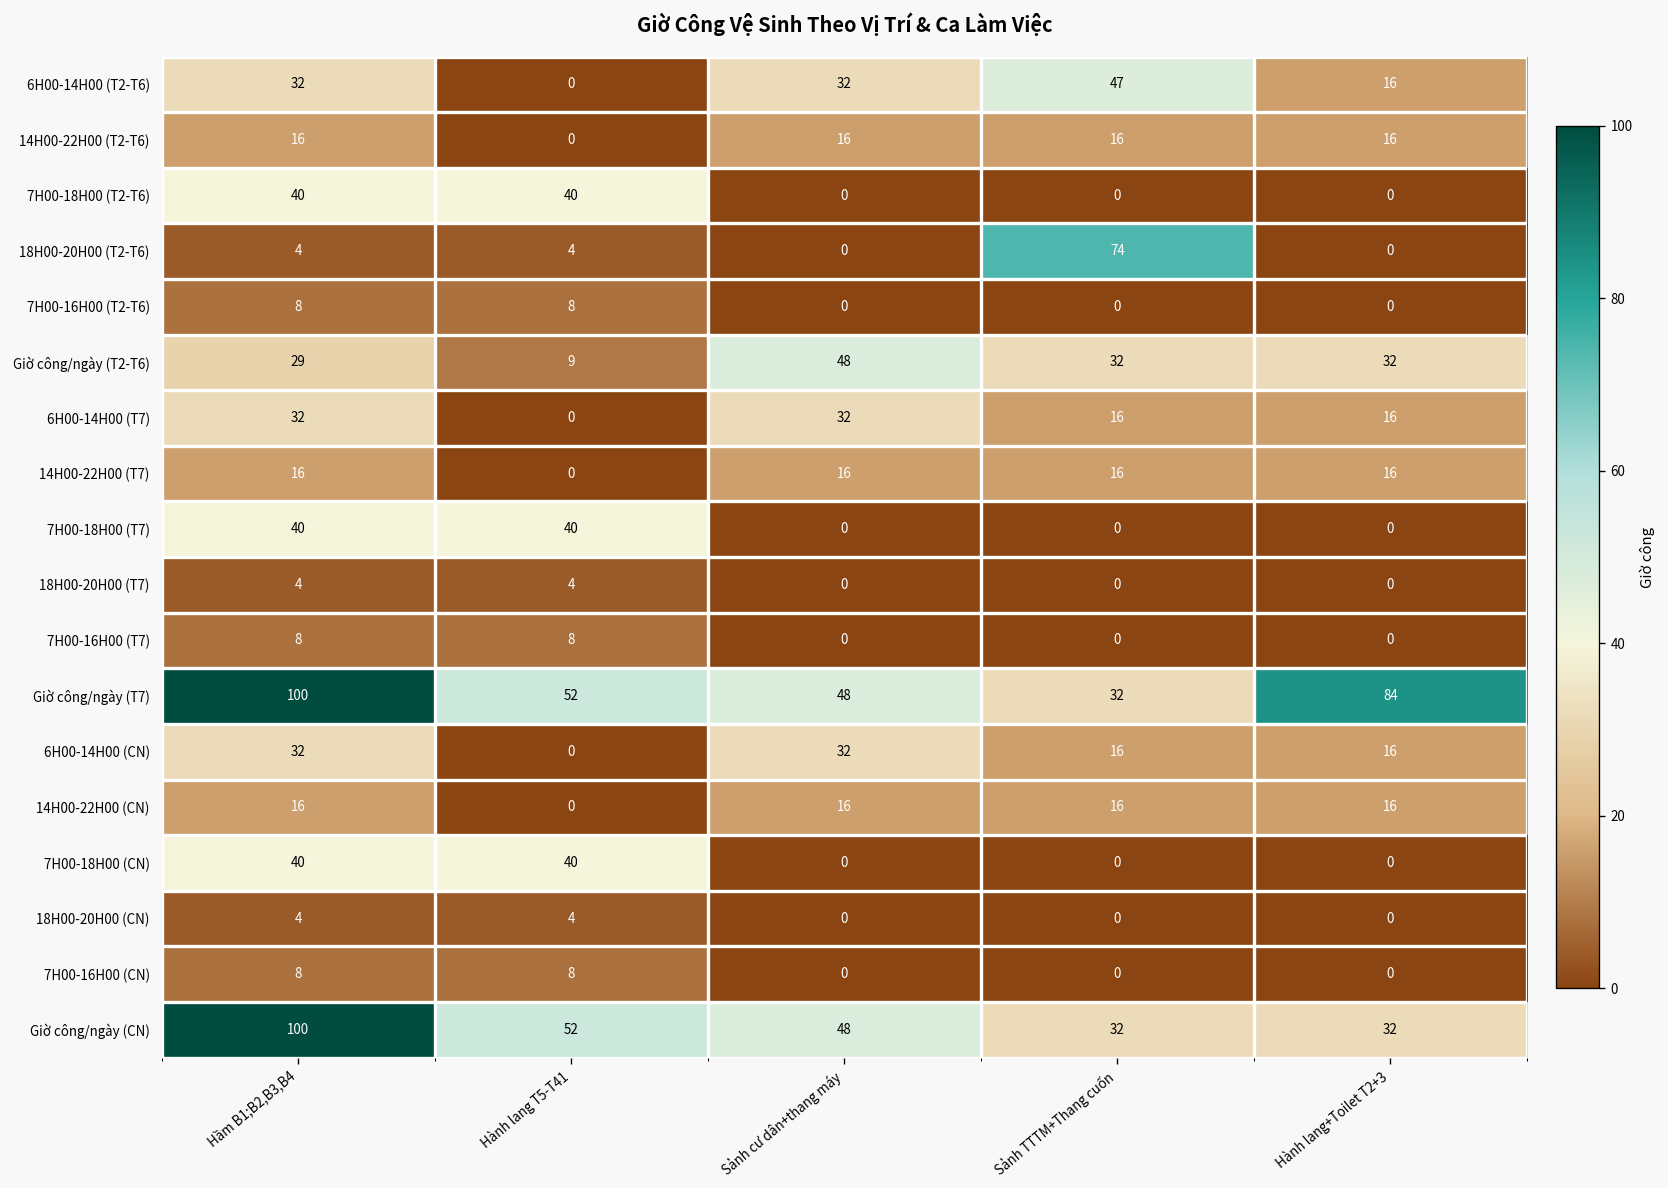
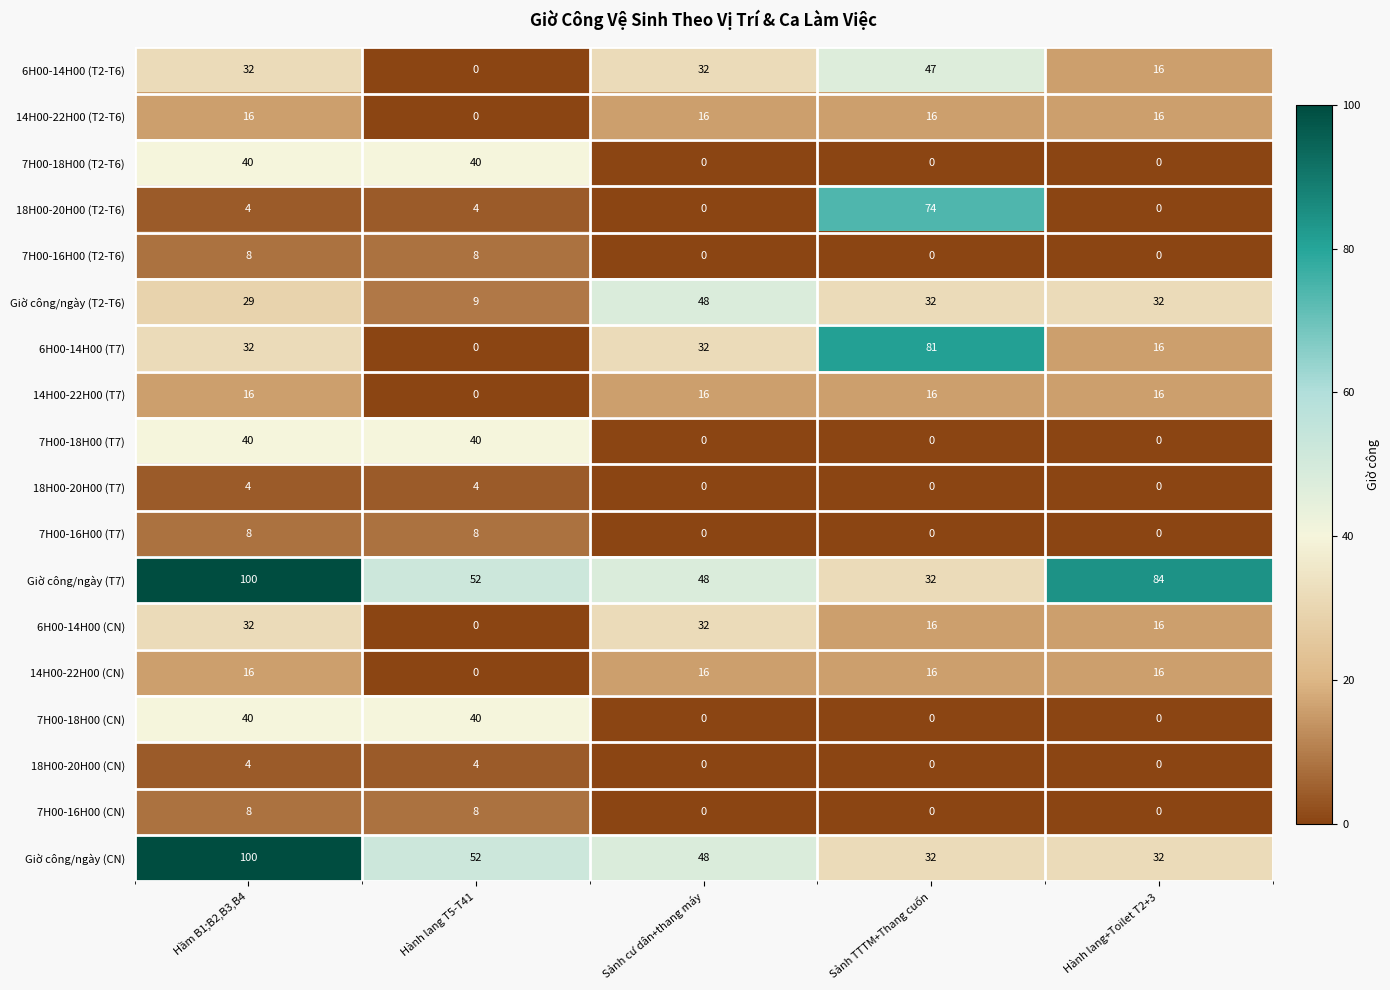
  {
    "6H00-14H00 (T2-T6)": {
      "Hầm B1;B2,B3,B4": 32,
      "Hành lang T5-T41": 0,
      "Sảnh cư dân+thang máy": 32,
      "Sảnh TTTM+Thang cuốn": 47,
      "Hành lang+Toilet T2+3": 16
    },
    "14H00-22H00 (T2-T6)": {
      "Hầm B1;B2,B3,B4": 16,
      "Hành lang T5-T41": 0,
      "Sảnh cư dân+thang máy": 16,
      "Sảnh TTTM+Thang cuốn": 16,
      "Hành lang+Toilet T2+3": 16
    },
    "7H00-18H00 (T2-T6)": {
      "Hầm B1;B2,B3,B4": 40,
      "Hành lang T5-T41": 40,
      "Sảnh cư dân+thang máy": 0,
      "Sảnh TTTM+Thang cuốn": 0,
      "Hành lang+Toilet T2+3": 0
    },
    "18H00-20H00 (T2-T6)": {
      "Hầm B1;B2,B3,B4": 4,
      "Hành lang T5-T41": 4,
      "Sảnh cư dân+thang máy": 0,
      "Sảnh TTTM+Thang cuốn": 74,
      "Hành lang+Toilet T2+3": 0
    },
    "7H00-16H00 (T2-T6)": {
      "Hầm B1;B2,B3,B4": 8,
      "Hành lang T5-T41": 8,
      "Sảnh cư dân+thang máy": 0,
      "Sảnh TTTM+Thang cuốn": 0,
      "Hành lang+Toilet T2+3": 0
    },
    "Giờ công/ngày (T2-T6)": {
      "Hầm B1;B2,B3,B4": 29,
      "Hành lang T5-T41": 9,
      "Sảnh cư dân+thang máy": 48,
      "Sảnh TTTM+Thang cuốn": 32,
      "Hành lang+Toilet T2+3": 32
    },
    "6H00-14H00 (T7)": {
      "Hầm B1;B2,B3,B4": 32,
      "Hành lang T5-T41": 0,
      "Sảnh cư dân+thang máy": 32,
-     "Sảnh TTTM+Thang cuốn": 16,
+     "Sảnh TTTM+Thang cuốn": 81,
      "Hành lang+Toilet T2+3": 16
    },
    "14H00-22H00 (T7)": {
      "Hầm B1;B2,B3,B4": 16,
      "Hành lang T5-T41": 0,
      "Sảnh cư dân+thang máy": 16,
      "Sảnh TTTM+Thang cuốn": 16,
      "Hành lang+Toilet T2+3": 16
    },
    "7H00-18H00 (T7)": {
      "Hầm B1;B2,B3,B4": 40,
      "Hành lang T5-T41": 40,
      "Sảnh cư dân+thang máy": 0,
      "Sảnh TTTM+Thang cuốn": 0,
      "Hành lang+Toilet T2+3": 0
    },
    "18H00-20H00 (T7)": {
      "Hầm B1;B2,B3,B4": 4,
      "Hành lang T5-T41": 4,
      "Sảnh cư dân+thang máy": 0,
      "Sảnh TTTM+Thang cuốn": 0,
      "Hành lang+Toilet T2+3": 0
    },
    "7H00-16H00 (T7)": {
      "Hầm B1;B2,B3,B4": 8,
      "Hành lang T5-T41": 8,
      "Sảnh cư dân+thang máy": 0,
      "Sảnh TTTM+Thang cuốn": 0,
      "Hành lang+Toilet T2+3": 0
    },
    "Giờ công/ngày (T7)": {
      "Hầm B1;B2,B3,B4": 100,
      "Hành lang T5-T41": 52,
      "Sảnh cư dân+thang máy": 48,
      "Sảnh TTTM+Thang cuốn": 32,
      "Hành lang+Toilet T2+3": 84
    },
    "6H00-14H00 (CN)": {
      "Hầm B1;B2,B3,B4": 32,
      "Hành lang T5-T41": 0,
      "Sảnh cư dân+thang máy": 32,
      "Sảnh TTTM+Thang cuốn": 16,
      "Hành lang+Toilet T2+3": 16
    },
    "14H00-22H00 (CN)": {
      "Hầm B1;B2,B3,B4": 16,
      "Hành lang T5-T41": 0,
      "Sảnh cư dân+thang máy": 16,
      "Sảnh TTTM+Thang cuốn": 16,
      "Hành lang+Toilet T2+3": 16
    },
    "7H00-18H00 (CN)": {
      "Hầm B1;B2,B3,B4": 40,
      "Hành lang T5-T41": 40,
      "Sảnh cư dân+thang máy": 0,
      "Sảnh TTTM+Thang cuốn": 0,
      "Hành lang+Toilet T2+3": 0
    },
    "18H00-20H00 (CN)": {
      "Hầm B1;B2,B3,B4": 4,
      "Hành lang T5-T41": 4,
      "Sảnh cư dân+thang máy": 0,
      "Sảnh TTTM+Thang cuốn": 0,
      "Hành lang+Toilet T2+3": 0
    },
    "7H00-16H00 (CN)": {
      "Hầm B1;B2,B3,B4": 8,
      "Hành lang T5-T41": 8,
      "Sảnh cư dân+thang máy": 0,
      "Sảnh TTTM+Thang cuốn": 0,
      "Hành lang+Toilet T2+3": 0
    },
    "Giờ công/ngày (CN)": {
      "Hầm B1;B2,B3,B4": 100,
      "Hành lang T5-T41": 52,
      "Sảnh cư dân+thang máy": 48,
      "Sảnh TTTM+Thang cuốn": 32,
      "Hành lang+Toilet T2+3": 32
    }
  }
